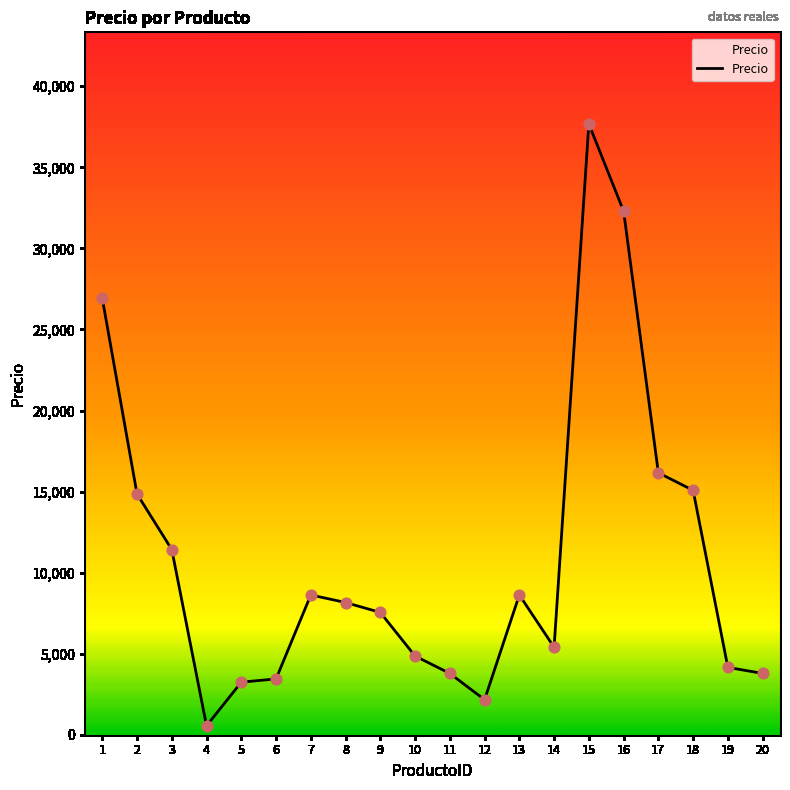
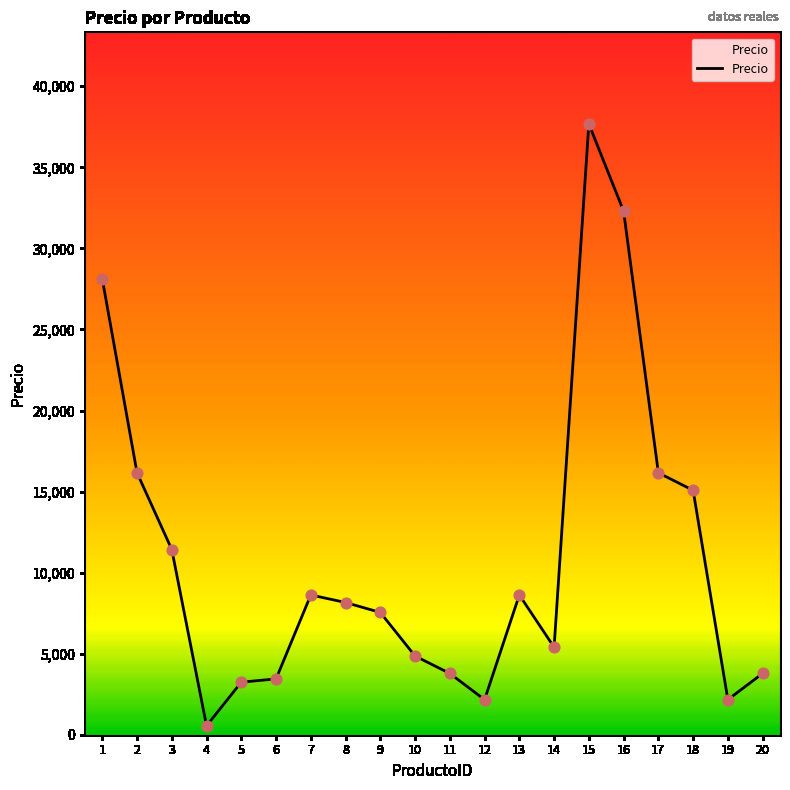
  {
-   "1": "26,900",
-   "2": "14,800",
+   "1": "28,100",
+   "2": "16,200",
    "3": "11,400",
    "4": "500",
    "5": "3,200",
    "6": "3,400",
    "7": "8,600",
    "8": "8,200",
    "9": "7,500",
    "10": "4,900",
    "11": "3,800",
    "12": "2,200",
    "13": "8,600",
    "14": "5,400",
    "15": "37,700",
    "16": "32,300",
    "17": "16,200",
    "18": "15,100",
-   "19": "4,200",
+   "19": "2,200",
    "20": "3,800"
  }
